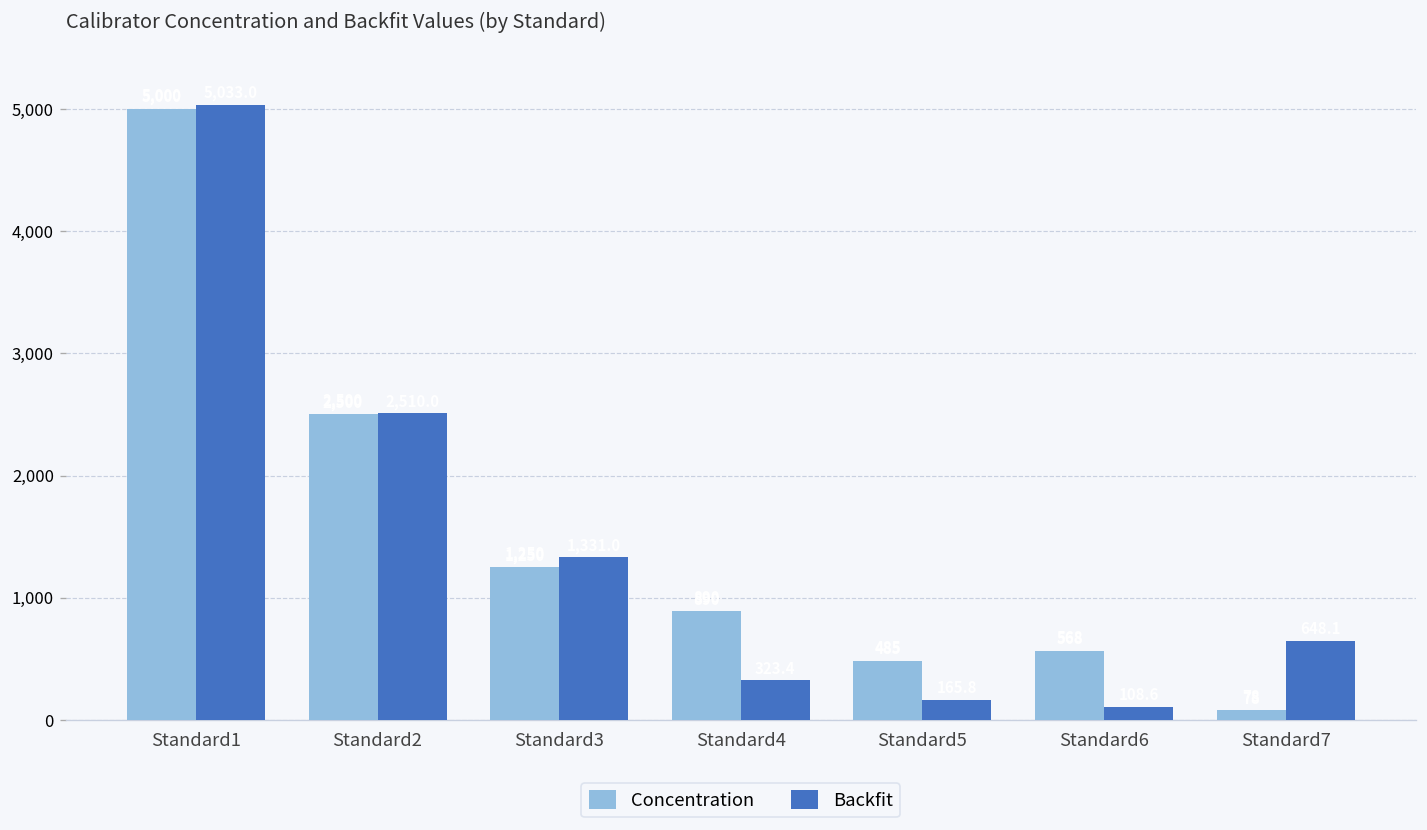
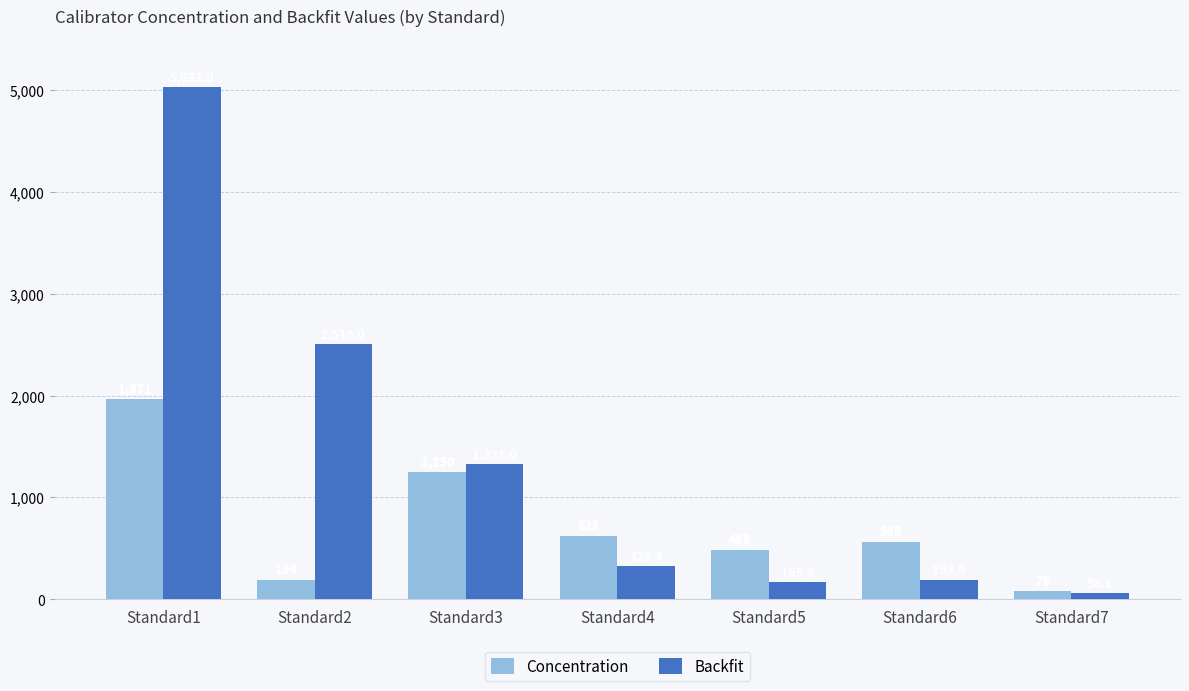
  {
    "Concentration": {
-     "Standard1": "5,000",
-     "Standard2": "2,500",
+     "Standard1": "1,970",
+     "Standard2": "190",
      "Standard3": "1,250",
-     "Standard4": "890",
+     "Standard4": "630",
      "Standard5": "480",
      "Standard6": "570",
      "Standard7": "80"
    },
    "Backfit": {
      "Standard1": "5,030",
      "Standard2": "2,510",
      "Standard3": "1,330",
      "Standard4": "320",
      "Standard5": "170",
-     "Standard6": "110",
-     "Standard7": "650"
+     "Standard6": "190",
+     "Standard7": "60"
    }
  }
